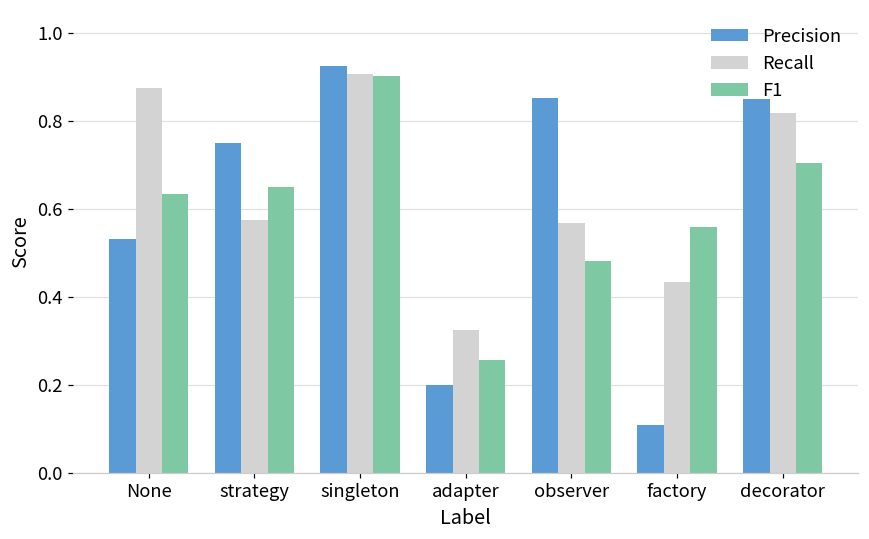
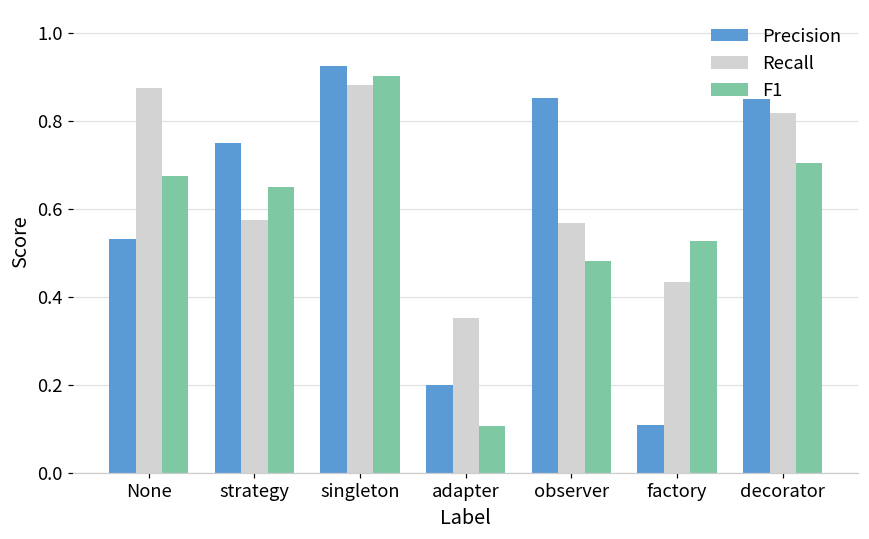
  {
    "Precision": {
      "None": 0.53,
      "strategy": 0.75,
      "singleton": 0.93,
      "adapter": 0.20,
      "observer": 0.85,
      "factory": 0.11,
      "decorator": 0.85
    },
    "Recall": {
      "None": 0.87,
      "strategy": 0.57,
-     "singleton": 0.91,
-     "adapter": 0.32,
+     "singleton": 0.88,
+     "adapter": 0.35,
      "observer": 0.57,
      "factory": 0.43,
      "decorator": 0.82
    },
    "F1": {
-     "None": 0.63,
+     "None": 0.67,
      "strategy": 0.65,
      "singleton": 0.90,
-     "adapter": 0.26,
+     "adapter": 0.11,
      "observer": 0.48,
-     "factory": 0.56,
+     "factory": 0.53,
      "decorator": 0.70
    }
  }
